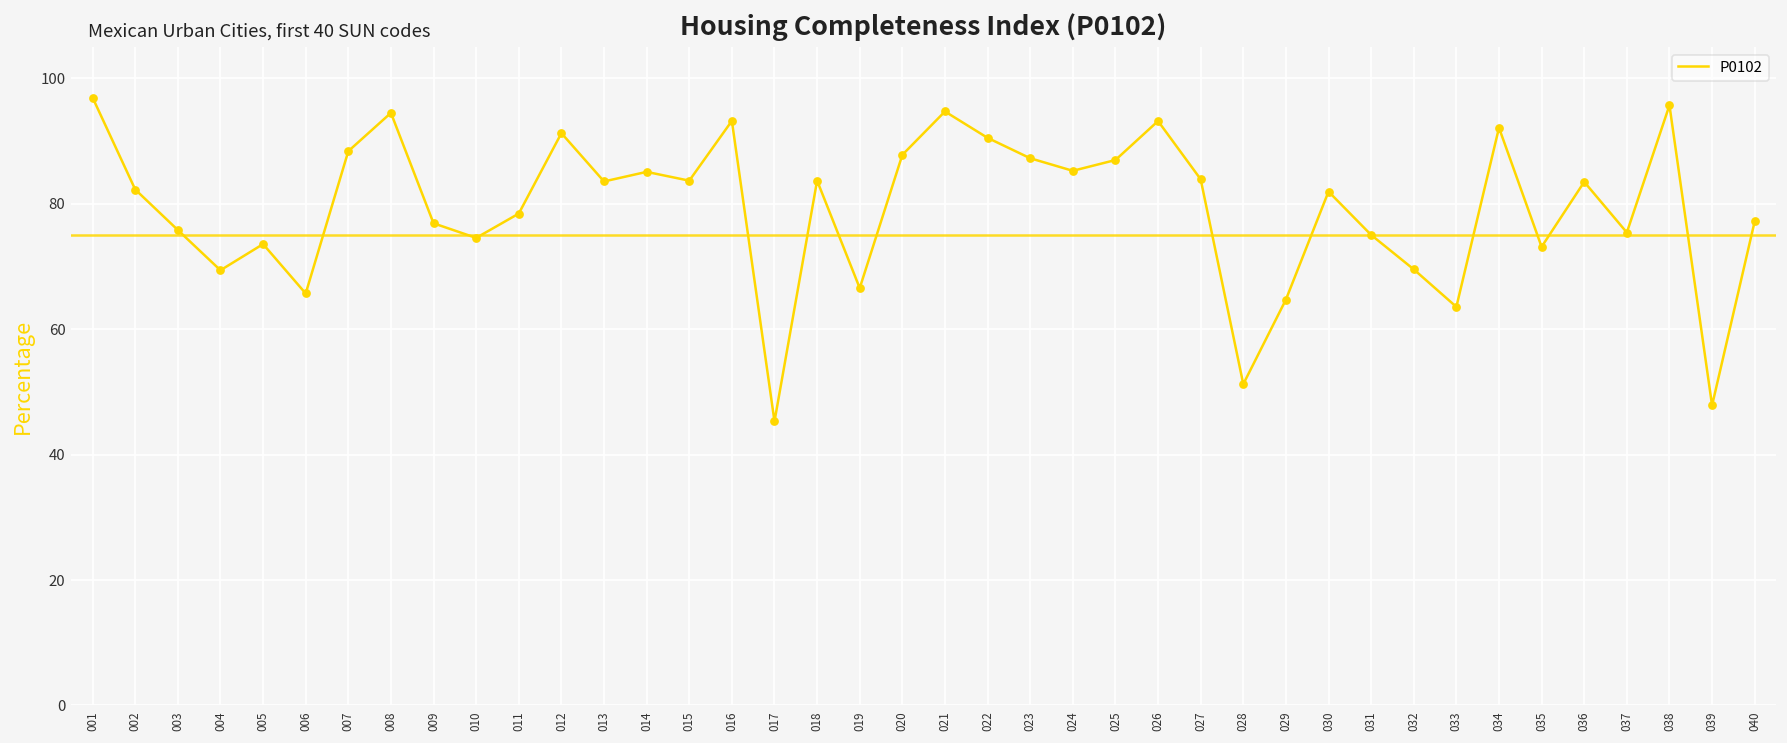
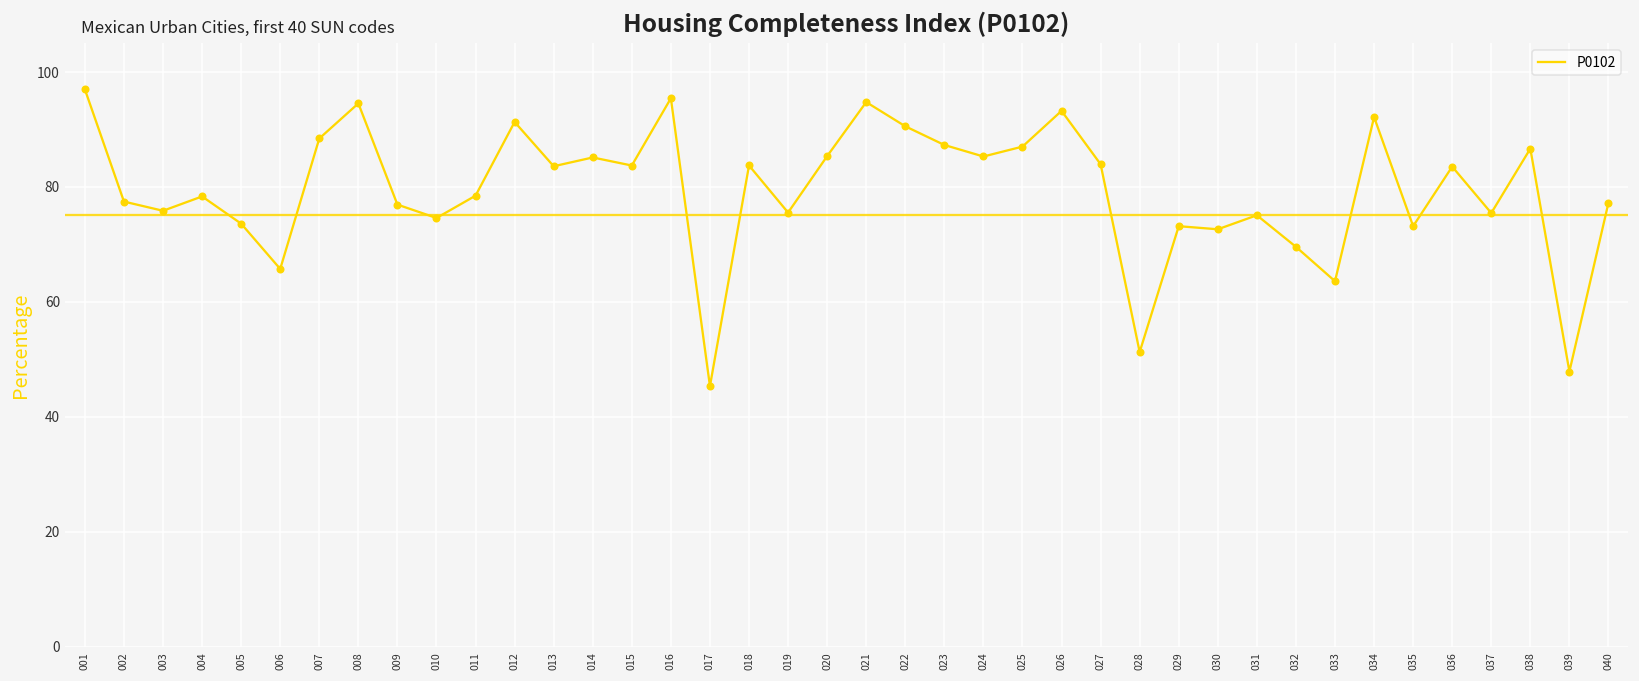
  {
    "001": 97,
-   "002": 82,
+   "002": 77,
    "003": 76,
-   "004": 69,
+   "004": 78,
    "005": 74,
    "006": 66,
    "007": 88,
    "008": 94,
    "009": 77,
    "010": 75,
    "011": 78,
    "012": 91,
    "013": 84,
    "014": 85,
    "015": 84,
-   "016": 93,
+   "016": 95,
    "017": 45,
    "018": 84,
-   "019": 67,
-   "020": 88,
+   "019": 75,
+   "020": 85,
    "021": 95,
    "022": 91,
    "023": 87,
    "024": 85,
    "025": 87,
    "026": 93,
    "027": 84,
    "028": 51,
-   "029": 65,
-   "030": 82,
+   "029": 73,
+   "030": 73,
    "031": 75,
    "032": 70,
    "033": 64,
    "034": 92,
    "035": 73,
    "036": 83,
    "037": 75,
-   "038": 96,
+   "038": 87,
    "039": 48,
    "040": 77
  }
